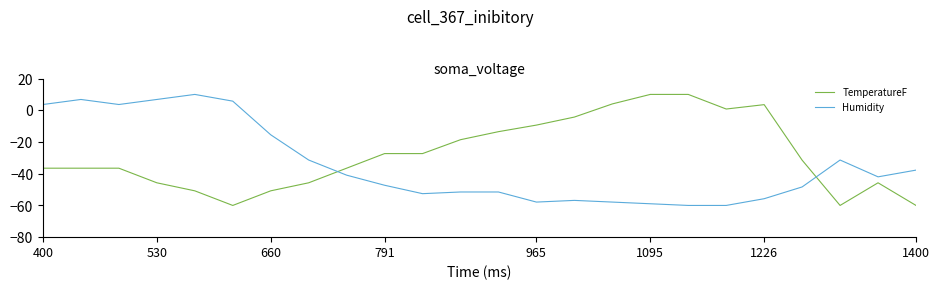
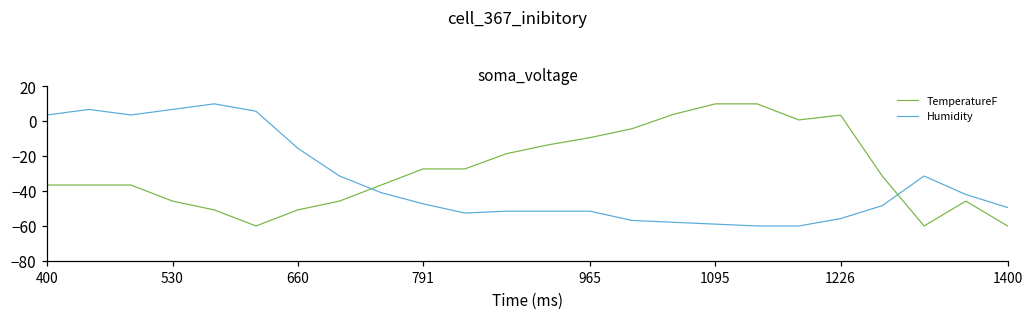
  {
    "TemperatureF": {
      "400": -37,
      "530": -46,
      "660": -51,
      "791": -27,
      "965": -9,
      "1095": 10,
      "1226": 4,
      "1400": -60
    },
    "Humidity": {
      "400": 4,
      "530": 7,
      "660": -15,
      "791": -47,
-     "965": -58,
+     "965": -52,
      "1095": -59,
      "1226": -56,
-     "1400": -38
+     "1400": -49
    }
  }
